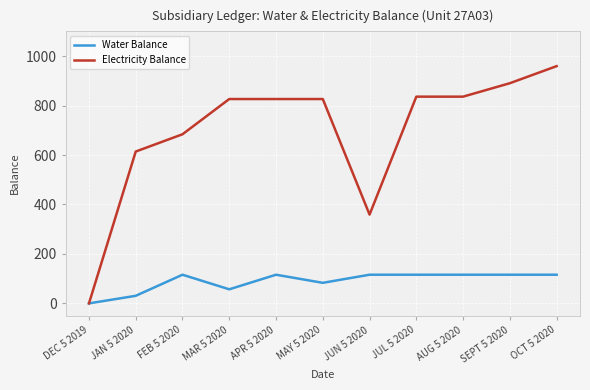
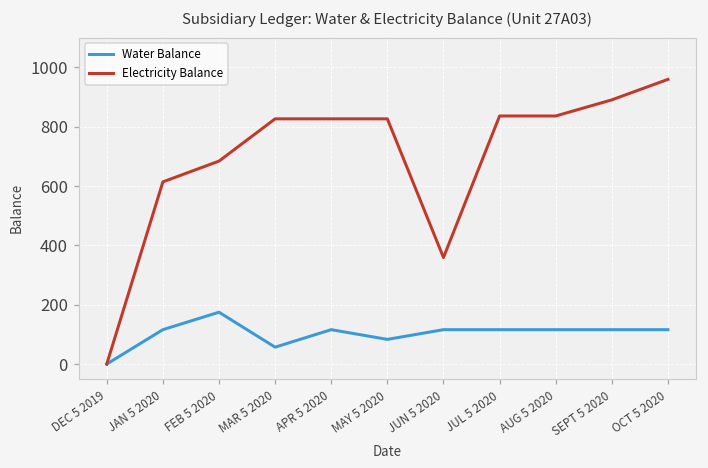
  {
    "Water Balance": {
-     "JAN 5 2020": 30,
-     "FEB 5 2020": 120,
+     "JAN 5 2020": 120,
+     "FEB 5 2020": 170,
      "MAR 5 2020": 60,
      "APR 5 2020": 120,
      "MAY 5 2020": 80,
      "JUN 5 2020": 120,
      "JUL 5 2020": 120,
      "AUG 5 2020": 120,
      "SEPT 5 2020": 120,
      "OCT 5 2020": 120
    },
    "Electricity Balance": {
      "JAN 5 2020": 610,
      "FEB 5 2020": 680,
      "MAR 5 2020": 830,
      "APR 5 2020": 830,
      "MAY 5 2020": 830,
      "JUN 5 2020": 360,
      "JUL 5 2020": 840,
      "AUG 5 2020": 840,
      "SEPT 5 2020": 890,
      "OCT 5 2020": 960
    }
  }
